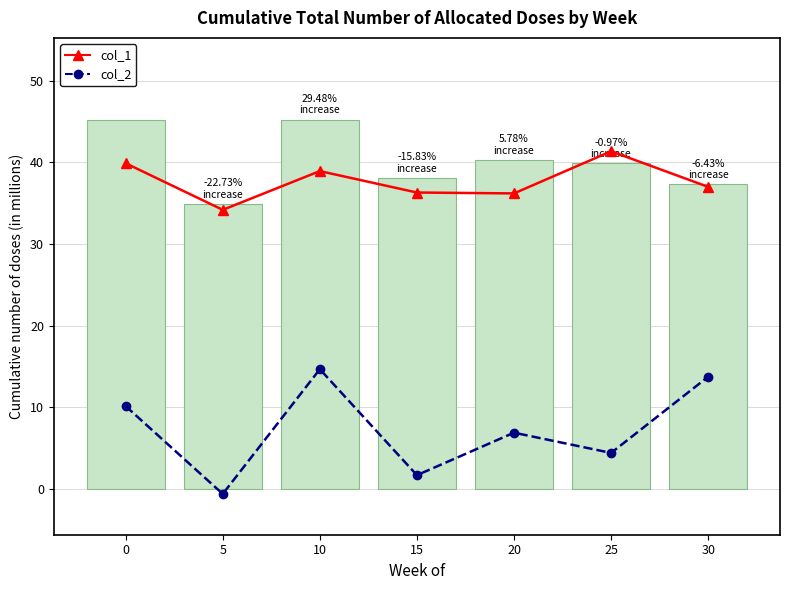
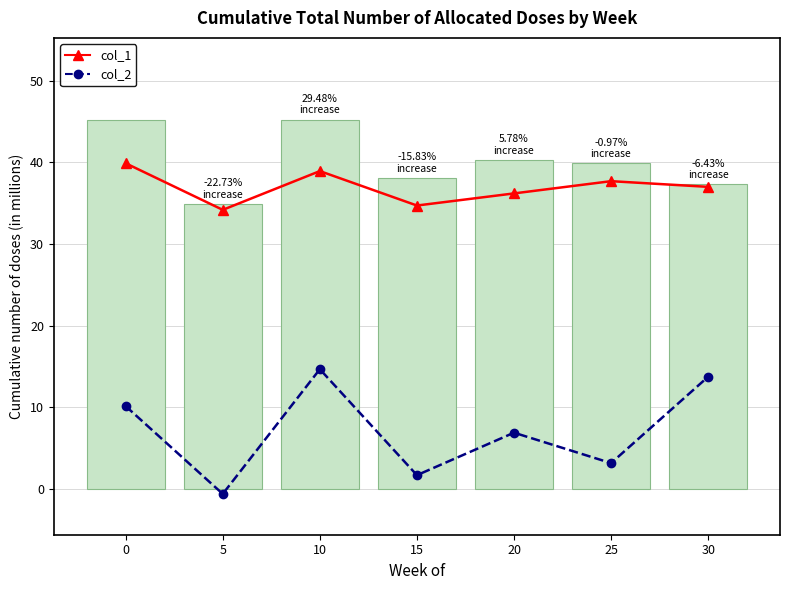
  {
    "col_1": {
      "0": 40,
      "5": 34,
      "10": 39,
-     "15": 36,
+     "15": 35,
      "20": 36,
-     "25": 41,
+     "25": 38,
      "30": 37
    },
    "col_2": {
      "0": 10,
      "5": -1,
      "10": 15,
      "15": 2,
      "20": 7,
-     "25": 4,
+     "25": 3,
      "30": 14
    }
  }
